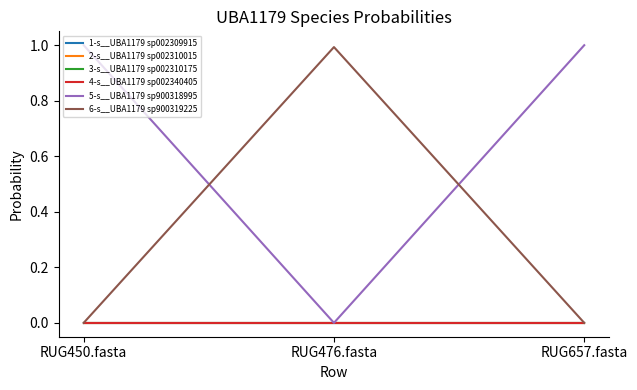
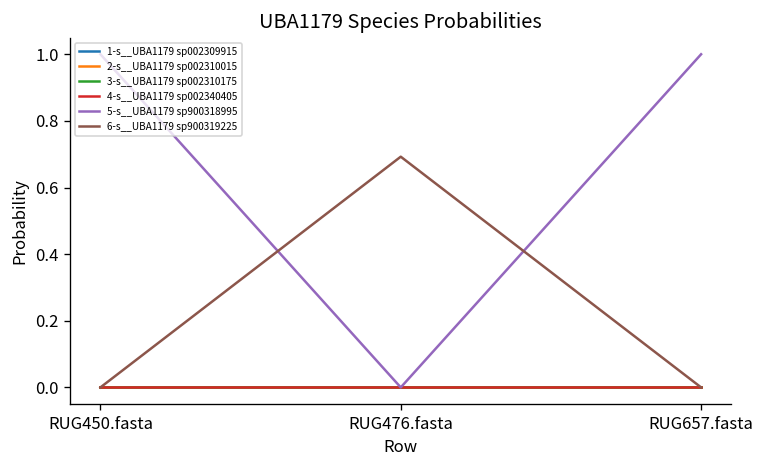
  {
    "5-s__UBA1179 sp900318995": {
      "RUG657.fasta": 1.00
    },
    "6-s__UBA1179 sp900319225": {
-     "RUG476.fasta": 0.99
+     "RUG476.fasta": 0.69
    }
  }
